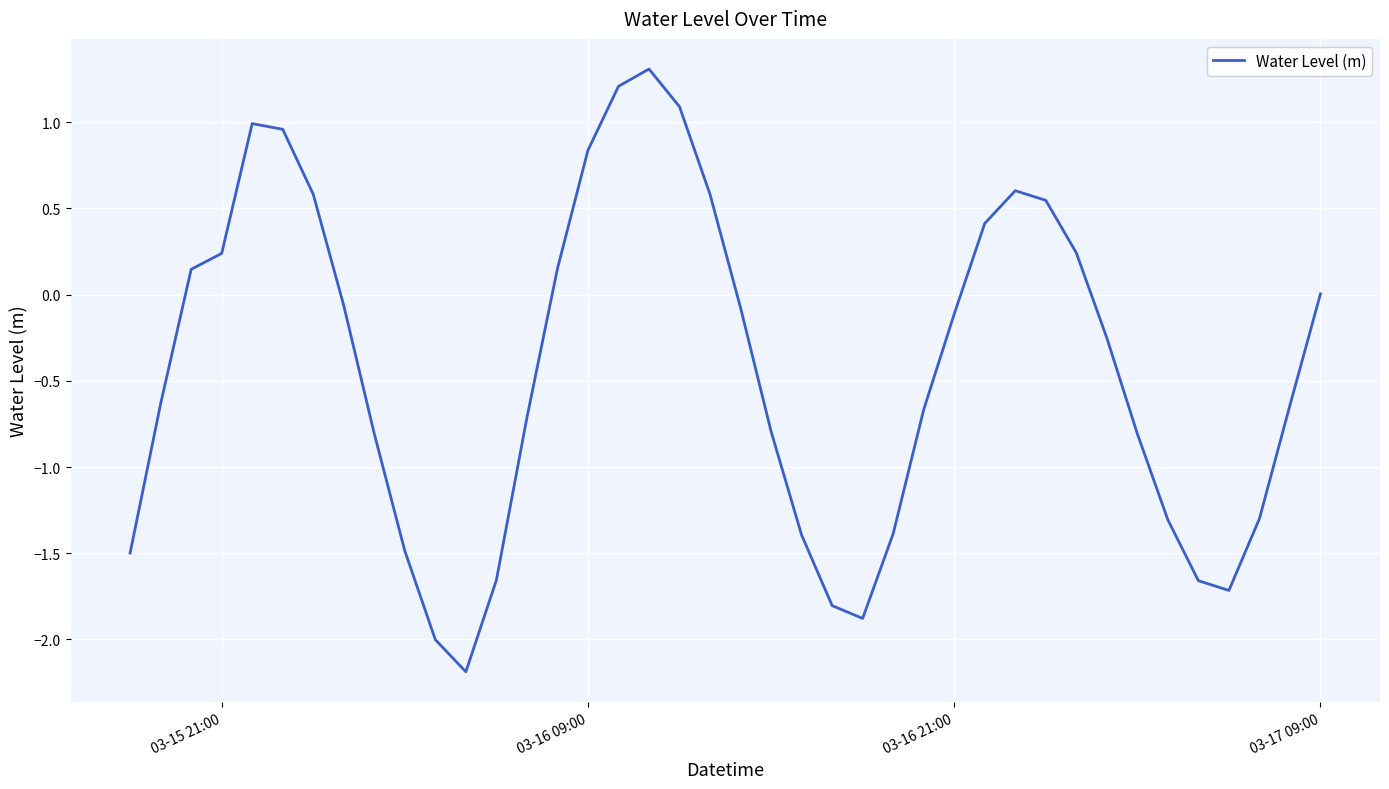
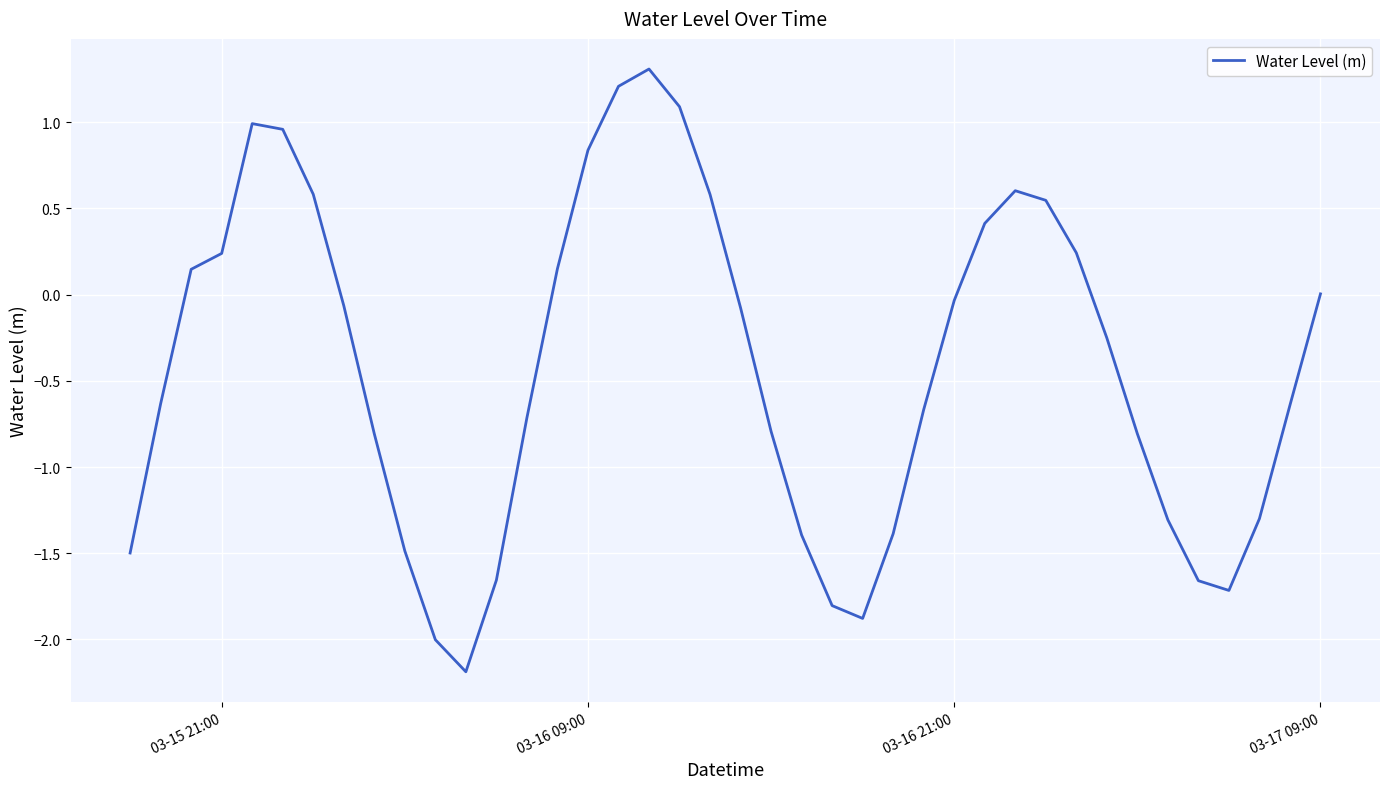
  {
    "03-15 21:00": 0.24,
    "03-16 09:00": 0.84,
-   "03-16 21:00": -0.11,
+   "03-16 21:00": -0.03,
    "03-17 09:00": 0.00
  }
